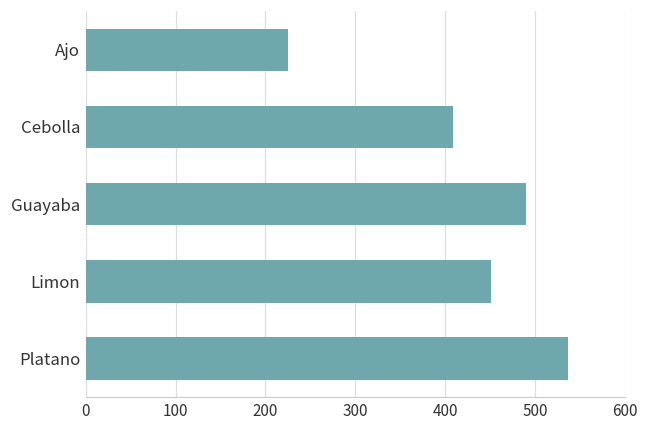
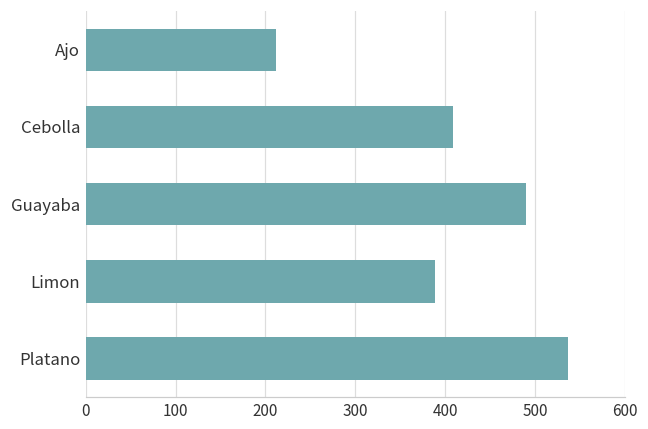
  {
-   "Ajo": 230,
+   "Ajo": 210,
    "Cebolla": 410,
    "Guayaba": 490,
-   "Limon": 450,
+   "Limon": 390,
    "Platano": 540
  }
